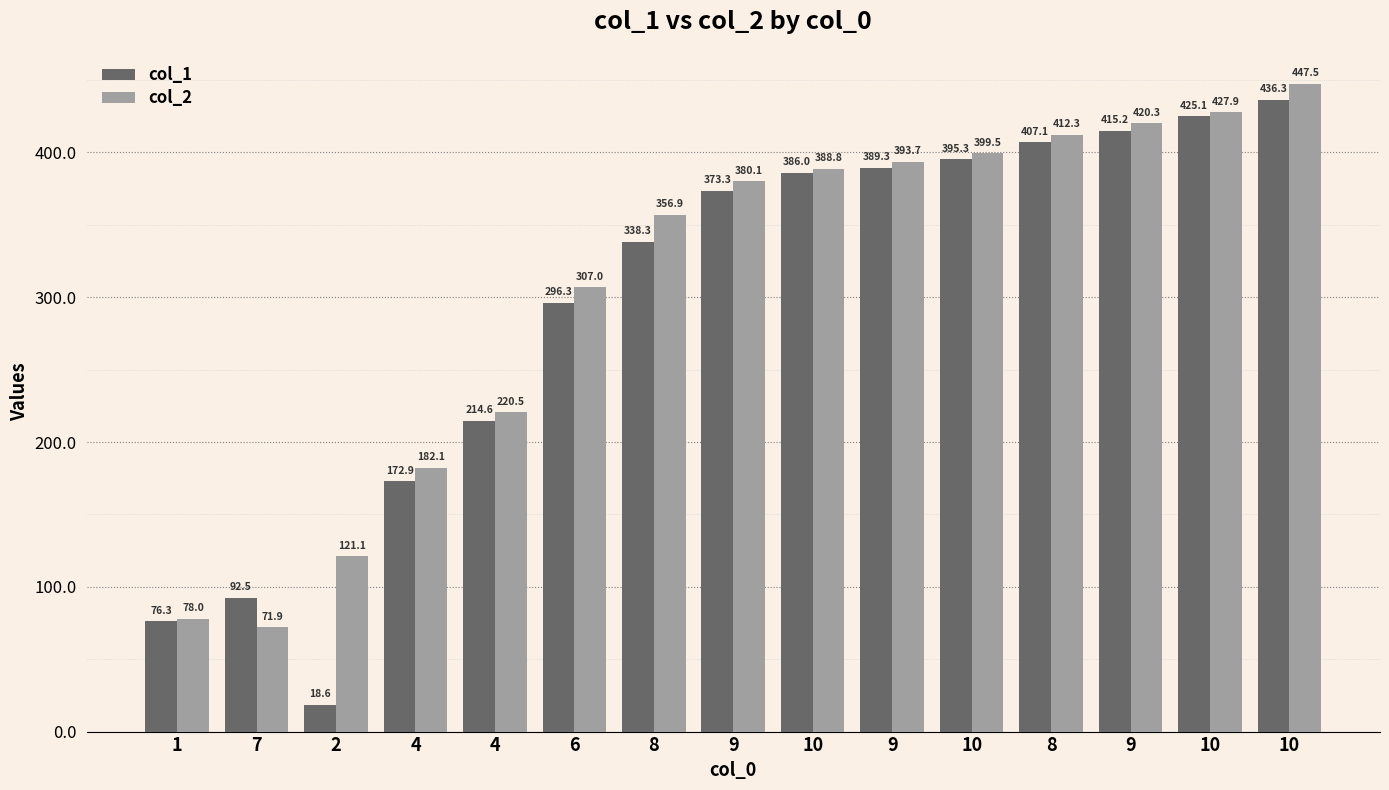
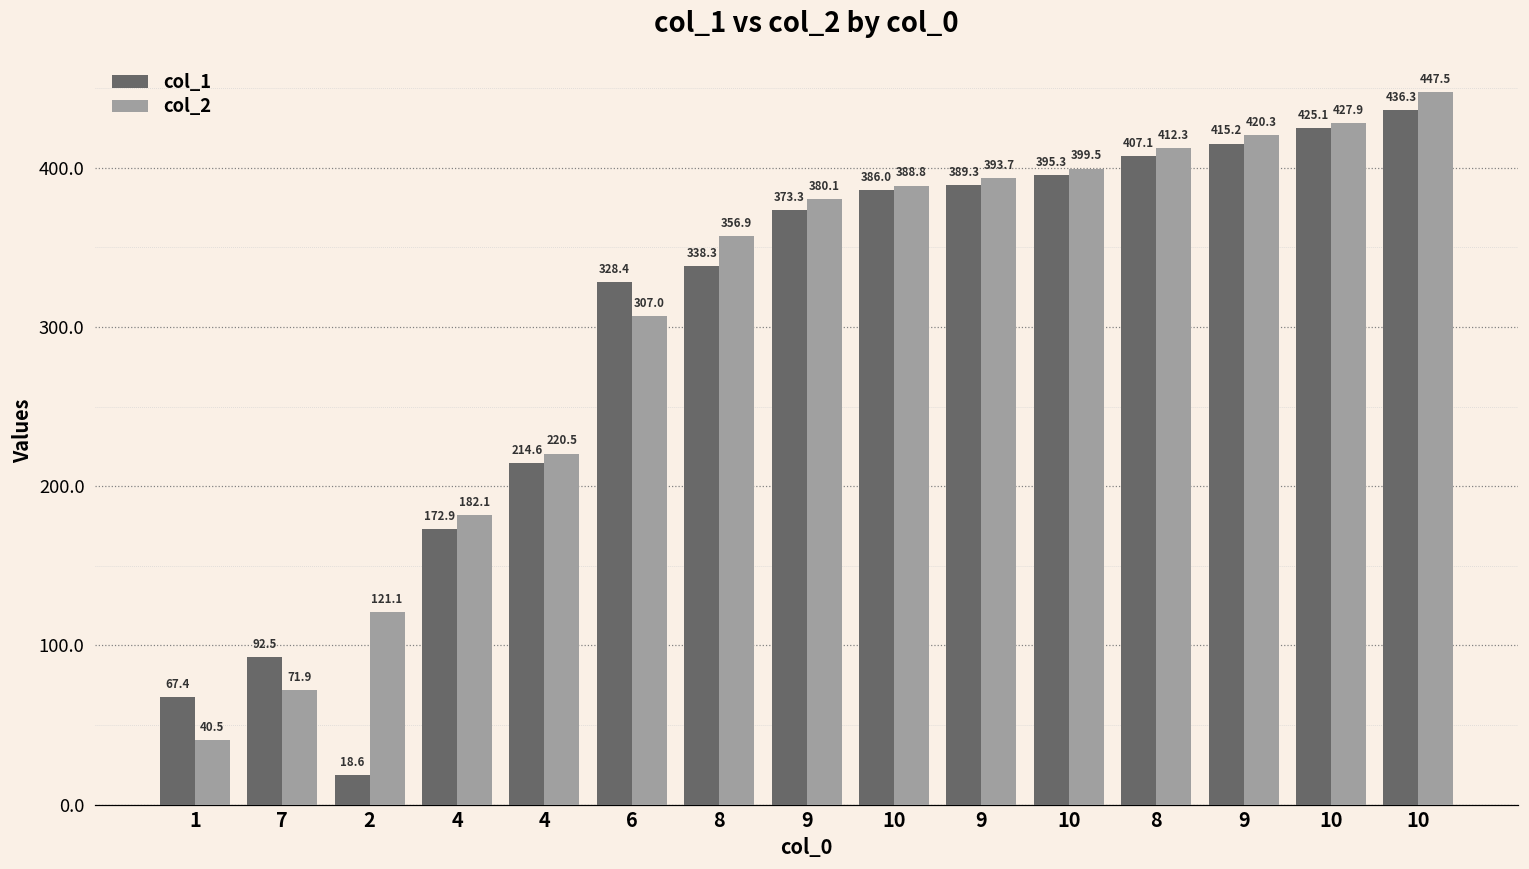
  {
    "col_1": {
-     "1": 76.3,
+     "1": 67.4,
      "7": 92.5,
      "2": 18.6,
-     "6": 296.3
+     "6": 328.4
    },
    "col_2": {
-     "1": 78.0,
+     "1": 40.5,
      "7": 71.9,
      "2": 121.1,
      "6": 307.0
    }
  }
